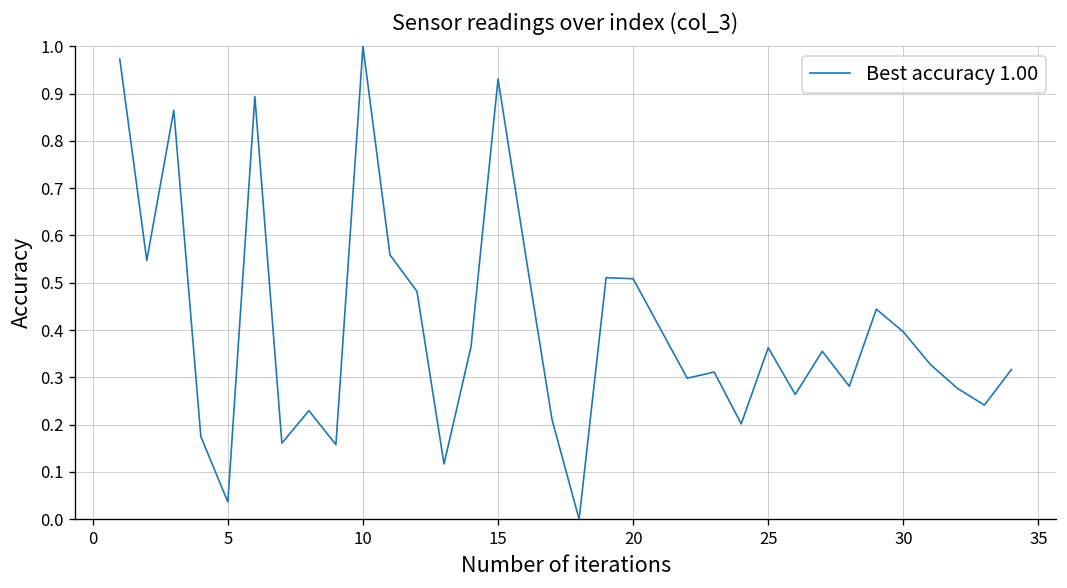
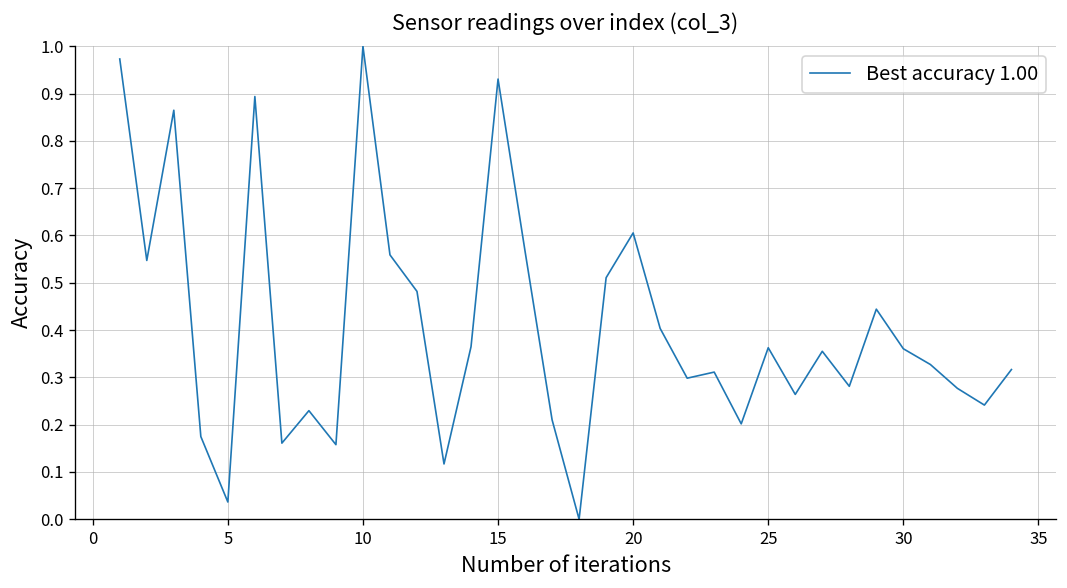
  {
    "5": 0.04,
    "10": 1.00,
    "15": 0.93,
-   "20": 0.51,
+   "20": 0.61,
    "25": 0.36,
-   "30": 0.40
+   "30": 0.36
  }
